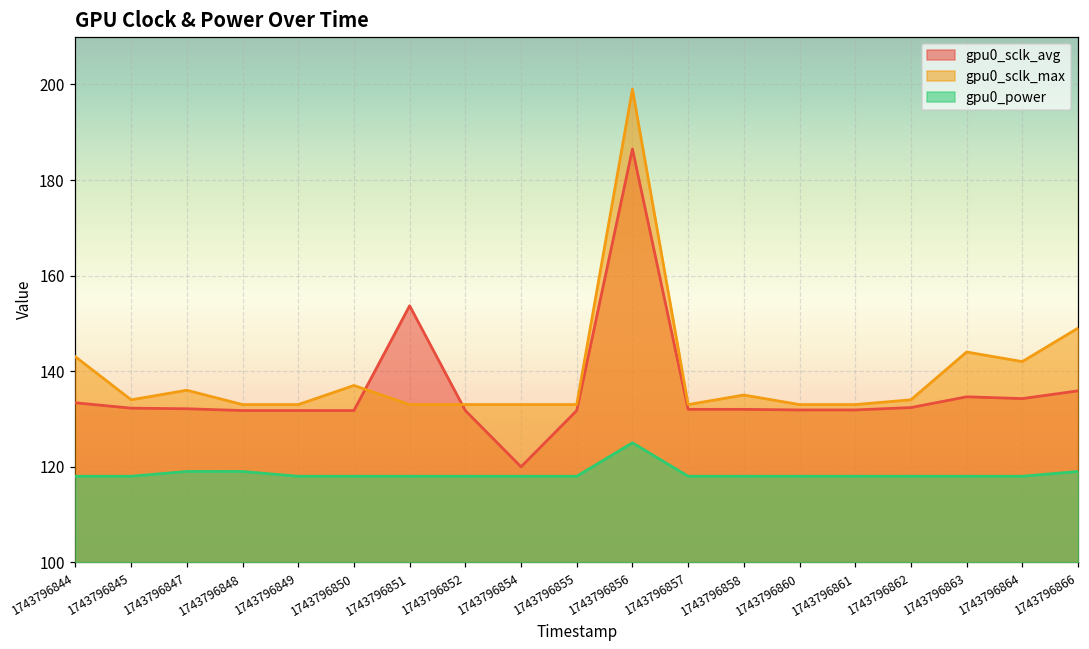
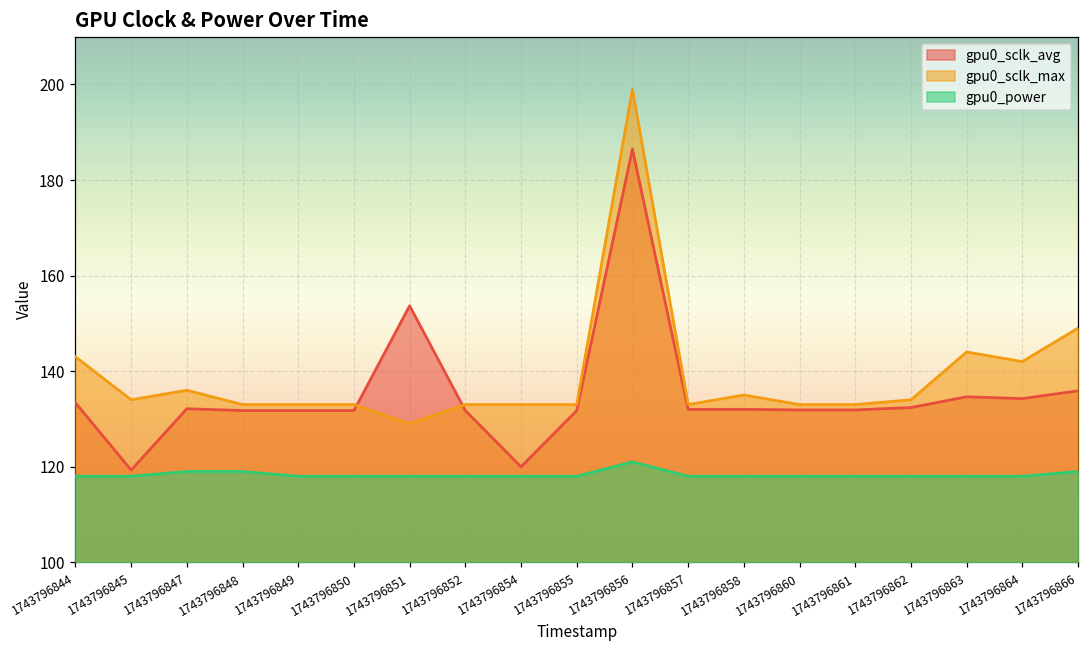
  {
    "gpu0_sclk_avg": {
      "1743796844": 133,
-     "1743796845": 132,
+     "1743796845": 119,
      "1743796847": 132,
      "1743796848": 132,
      "1743796849": 132,
      "1743796850": 132,
      "1743796851": 154,
      "1743796852": 132,
      "1743796854": 120,
      "1743796855": 132,
      "1743796856": 187,
      "1743796857": 132,
      "1743796858": 132,
      "1743796860": 132,
      "1743796861": 132,
      "1743796862": 132,
      "1743796863": 135,
      "1743796864": 134,
      "1743796866": 136
    },
    "gpu0_sclk_max": {
      "1743796844": 143,
      "1743796845": 134,
      "1743796847": 136,
      "1743796848": 133,
      "1743796849": 133,
-     "1743796850": 137,
-     "1743796851": 133,
+     "1743796850": 133,
+     "1743796851": 129,
      "1743796852": 133,
      "1743796854": 133,
      "1743796855": 133,
      "1743796856": 199,
      "1743796857": 133,
      "1743796858": 135,
      "1743796860": 133,
      "1743796861": 133,
      "1743796862": 134,
      "1743796863": 144,
      "1743796864": 142,
      "1743796866": 149
    },
    "gpu0_power": {
      "1743796844": 118,
      "1743796845": 118,
      "1743796847": 119,
      "1743796848": 119,
      "1743796849": 118,
      "1743796850": 118,
      "1743796851": 118,
      "1743796852": 118,
      "1743796854": 118,
      "1743796855": 118,
-     "1743796856": 125,
+     "1743796856": 121,
      "1743796857": 118,
      "1743796858": 118,
      "1743796860": 118,
      "1743796861": 118,
      "1743796862": 118,
      "1743796863": 118,
      "1743796864": 118,
      "1743796866": 119
    }
  }
